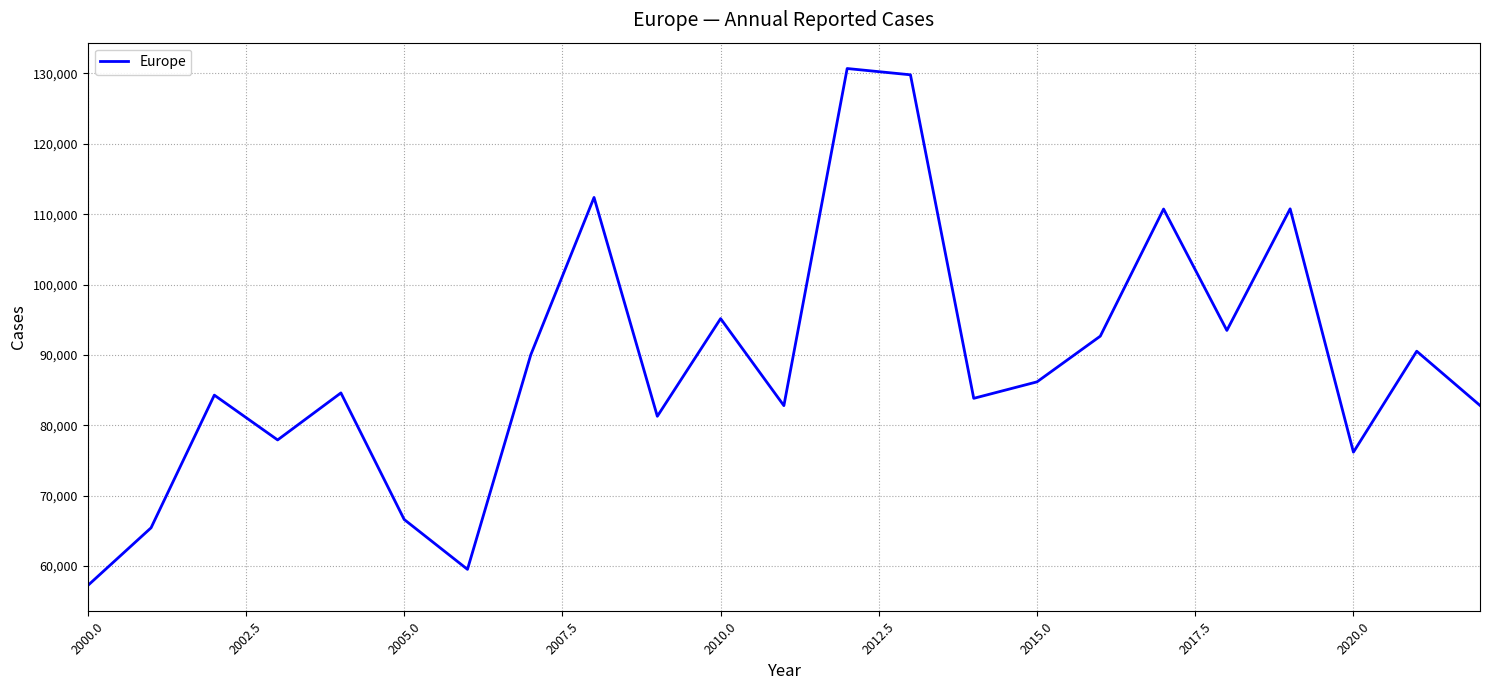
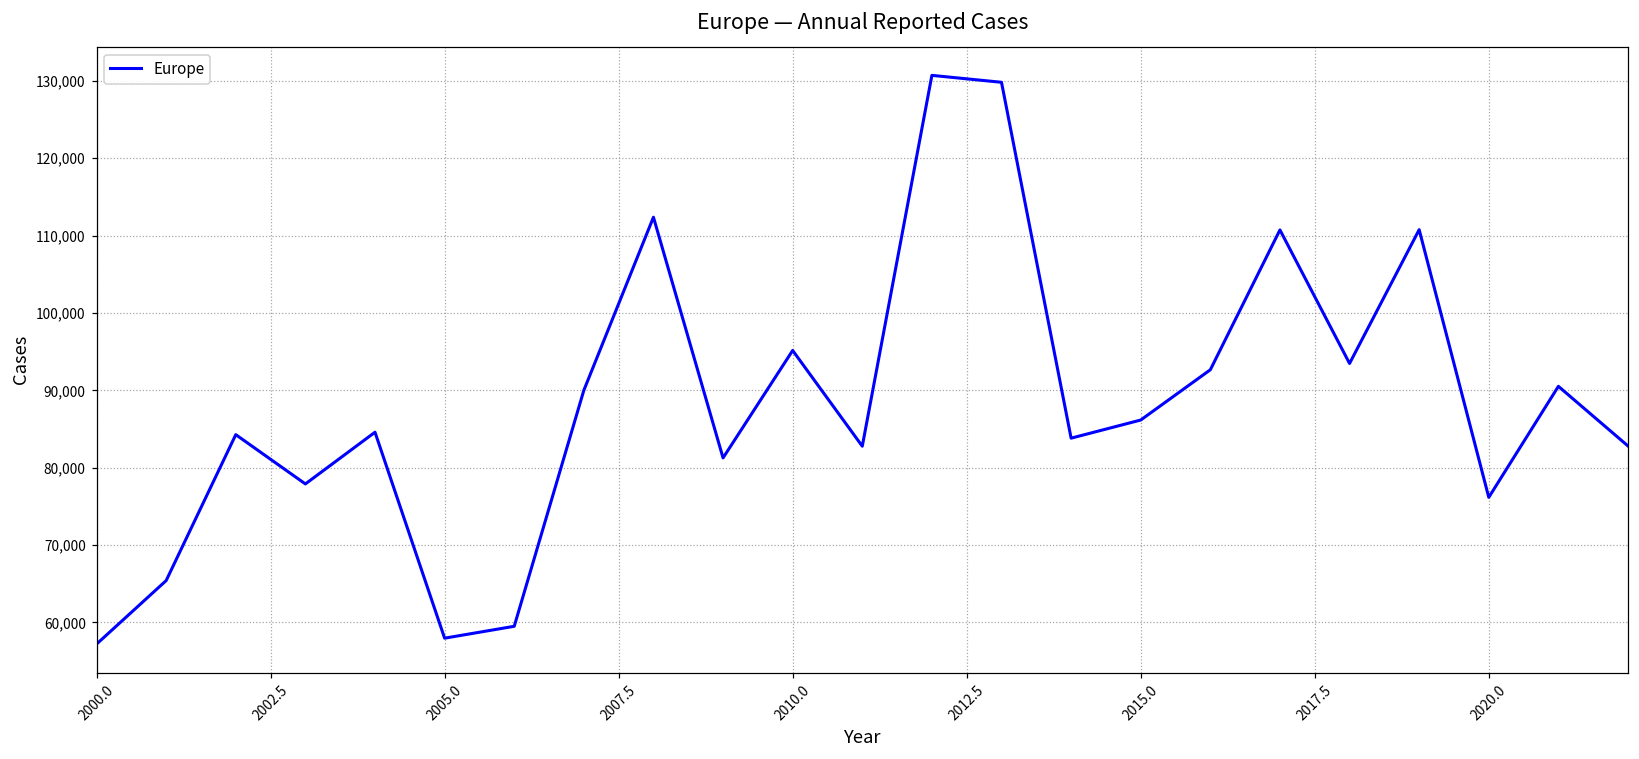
  {
    "2000.0": "57,000",
-   "2005.0": "67,000",
+   "2005.0": "58,000",
    "2010.0": "95,000",
    "2015.0": "86,000",
    "2020.0": "76,000"
  }
